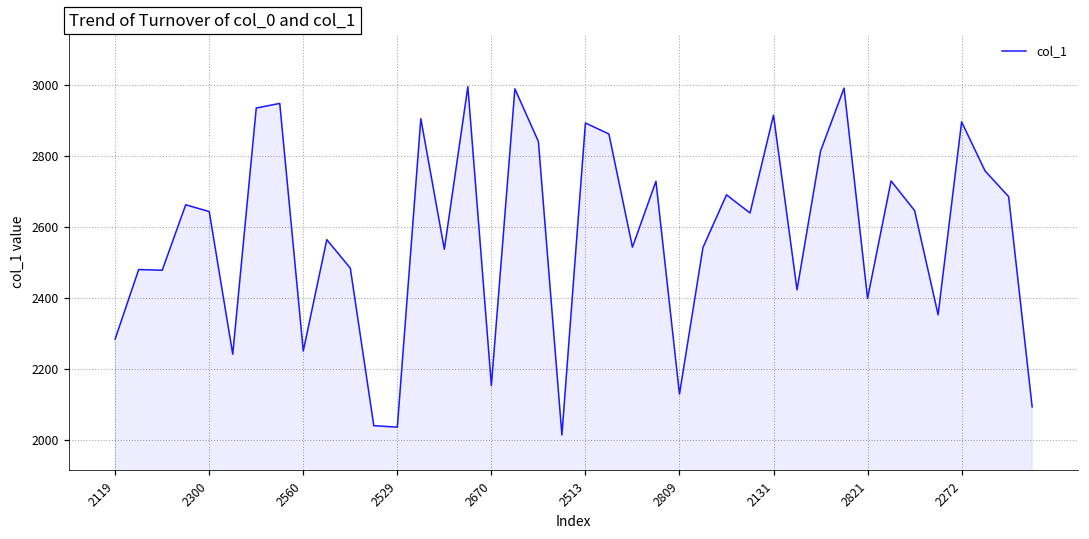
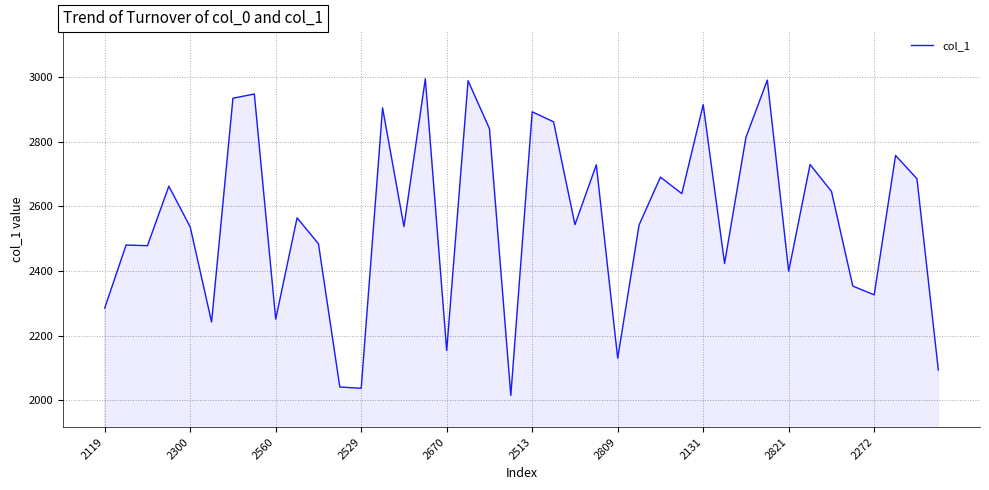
  {
    "2119": 2290,
-   "2300": 2640,
+   "2300": 2540,
    "2560": 2250,
    "2529": 2040,
    "2670": 2150,
    "2513": 2890,
    "2809": 2130,
    "2131": 2910,
    "2821": 2400,
-   "2272": 2900
+   "2272": 2330
  }
